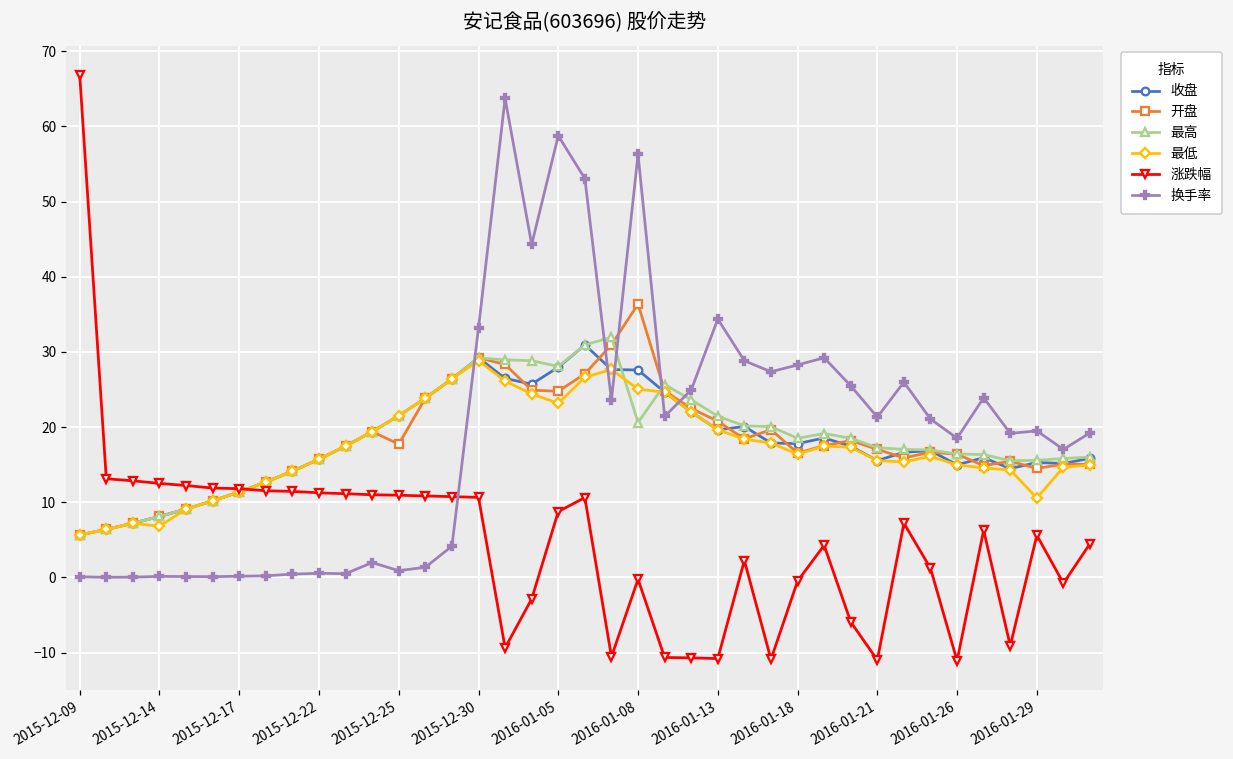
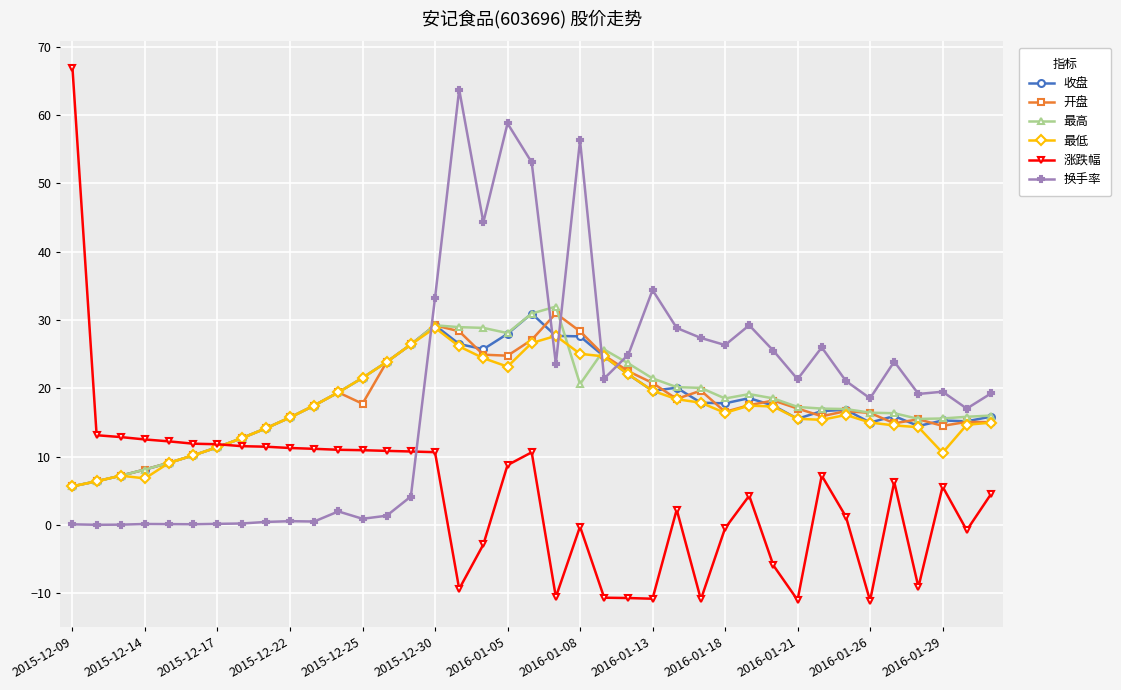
  {
    "收盘": {
      "2016-01-08": 28,
      "2016-01-18": 18
    },
    "开盘": {
      "2015-12-25": 18,
      "2016-01-05": 25,
-     "2016-01-08": 36,
+     "2016-01-08": 28,
      "2016-01-13": 21,
      "2016-01-29": 14
    },
    "最高": {
      "2016-01-08": 21,
      "2016-01-13": 21,
      "2016-01-18": 19
    },
    "最低": {
      "2015-12-14": 7,
      "2016-01-05": 23,
      "2016-01-08": 25,
      "2016-01-29": 11
    },
    "涨跌幅": {
      "2015-12-09": 67,
      "2015-12-14": 13,
      "2015-12-17": 12,
      "2015-12-22": 11,
      "2015-12-25": 11,
      "2015-12-30": 11,
      "2016-01-05": 9,
      "2016-01-08": 0,
      "2016-01-13": -11,
      "2016-01-18": -1,
      "2016-01-21": -11,
      "2016-01-26": -11,
      "2016-01-29": 6
    },
    "换手率": {
      "2015-12-09": 0,
      "2015-12-14": 0,
      "2015-12-17": 0,
      "2015-12-22": 1,
      "2015-12-25": 1,
      "2015-12-30": 33,
      "2016-01-05": 59,
      "2016-01-08": 56,
      "2016-01-13": 34,
-     "2016-01-18": 28,
+     "2016-01-18": 26,
      "2016-01-21": 21,
      "2016-01-26": 19,
      "2016-01-29": 19
    }
  }
